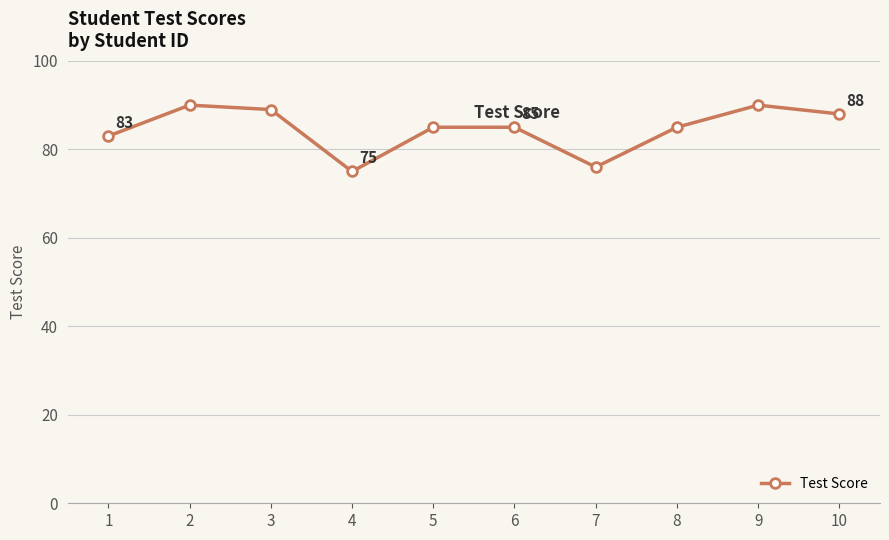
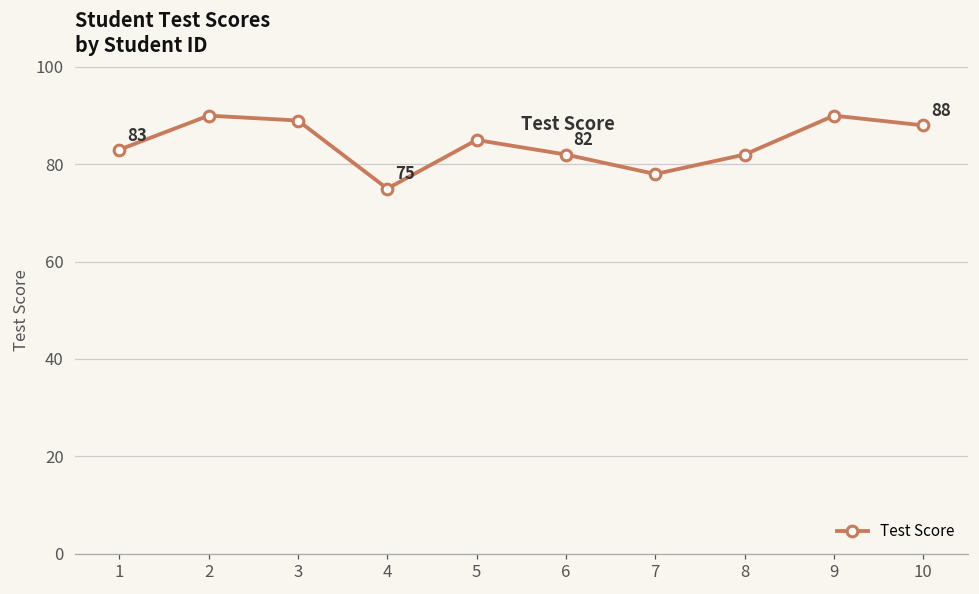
  {
    "1": 83,
    "4": 75,
-   "6": 85,
-   "7": 76,
-   "8": 85,
+   "6": 82,
+   "7": 78,
+   "8": 82,
    "10": 88
  }
